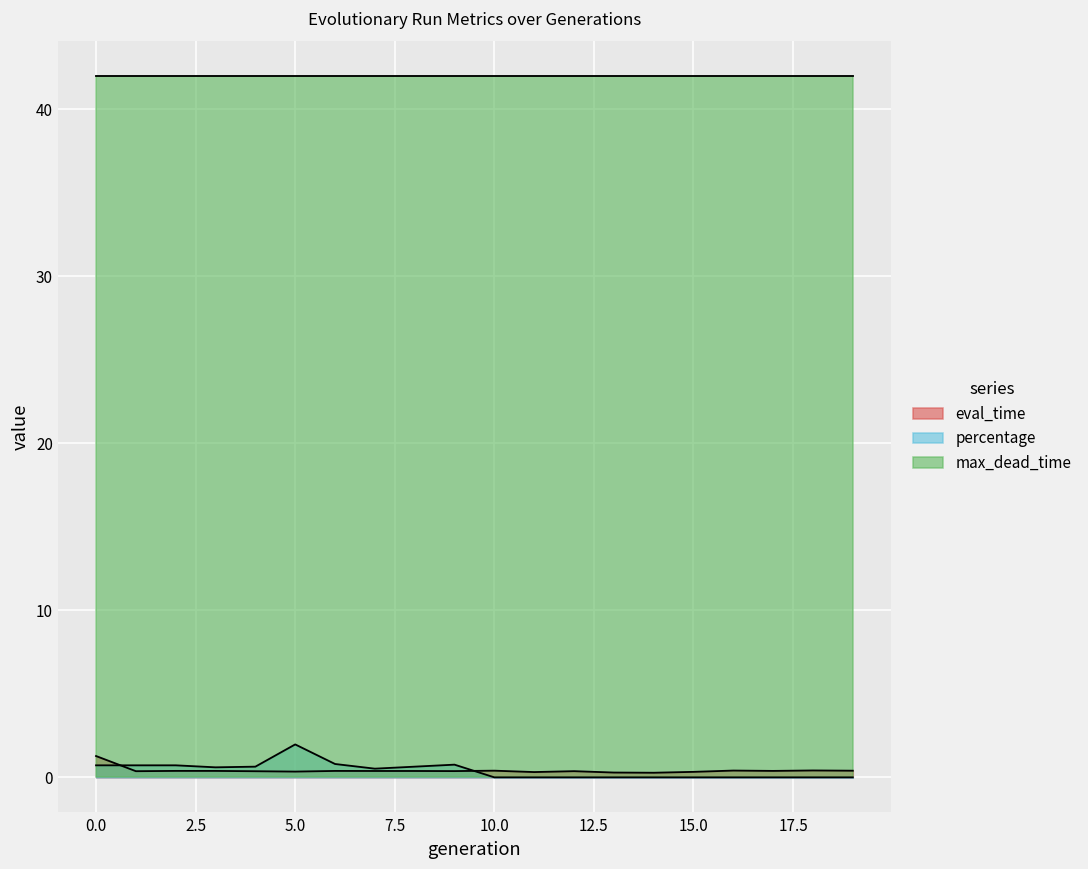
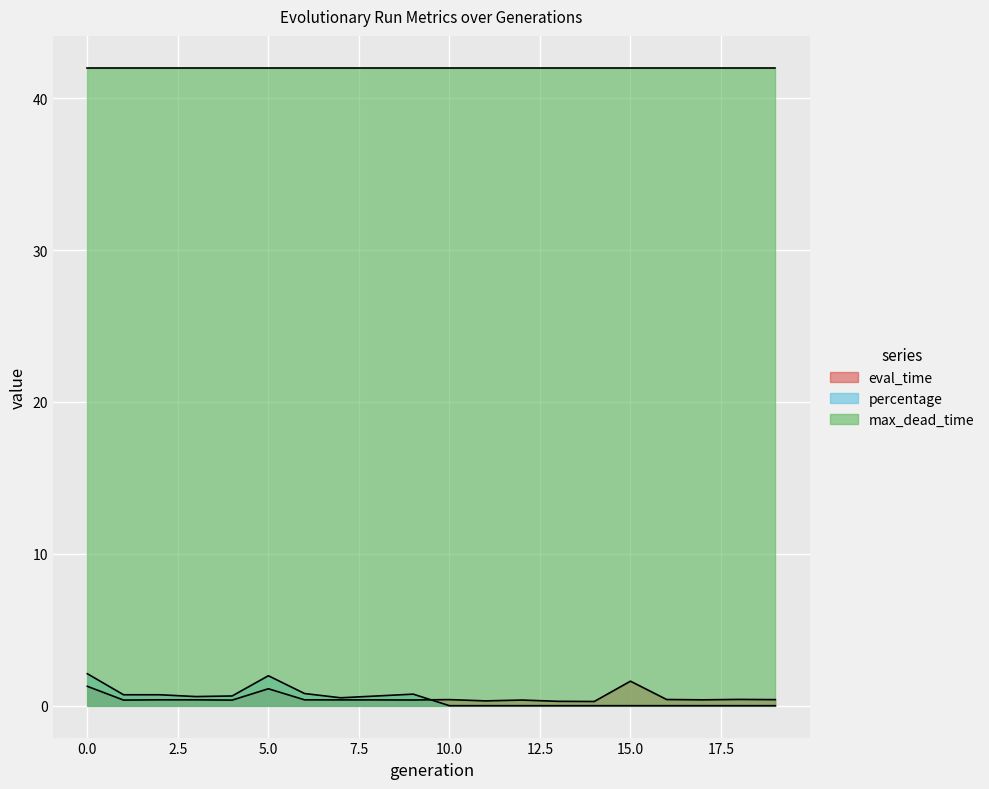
  {
    "eval_time": {
      "0.0": 1.3,
-     "5.0": 0.3,
+     "5.0": 1.1,
      "10.0": 0.4,
-     "15.0": 0.3
+     "15.0": 1.6
    },
    "percentage": {
-     "0.0": 0.7,
+     "0.0": 2.1,
      "5.0": 2.0,
      "10.0": 0.0,
      "15.0": 0.0
    },
    "max_dead_time": {
      "0.0": 42.0,
      "5.0": 42.0,
      "10.0": 42.0,
      "15.0": 42.0
    }
  }
